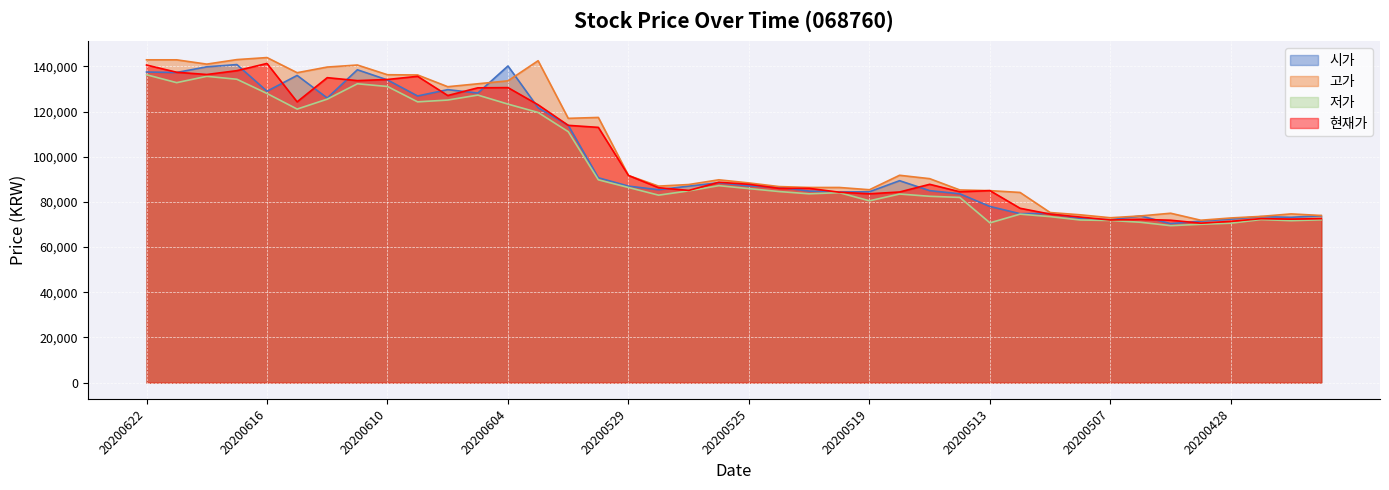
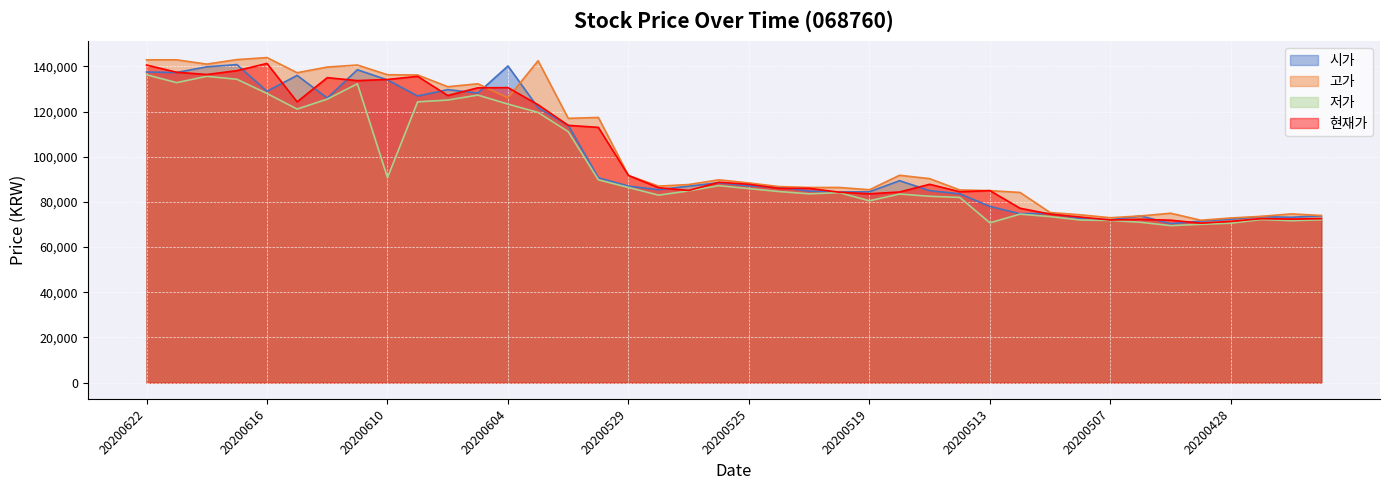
  {
    "시가": {
      "20200622": "138,000",
      "20200604": "140,000",
      "20200513": "78,000"
    },
    "고가": {
      "20200622": "143,000",
      "20200616": "144,000",
      "20200610": "136,000",
-     "20200604": "134,000"
+     "20200604": "126,000"
    },
    "저가": {
      "20200622": "136,000",
-     "20200610": "131,000",
+     "20200610": "91,000",
      "20200604": "123,000",
      "20200525": "86,000",
      "20200519": "81,000",
      "20200513": "71,000"
    },
    "현재가": {
      "20200622": "141,000",
      "20200616": "141,000",
      "20200604": "131,000"
    }
  }
